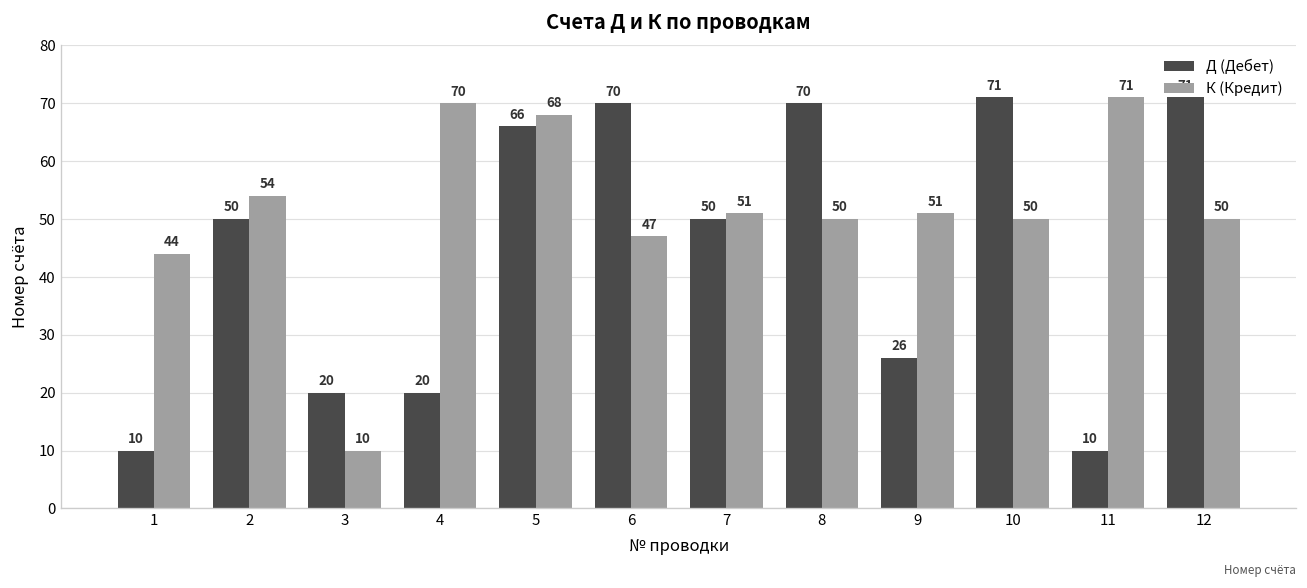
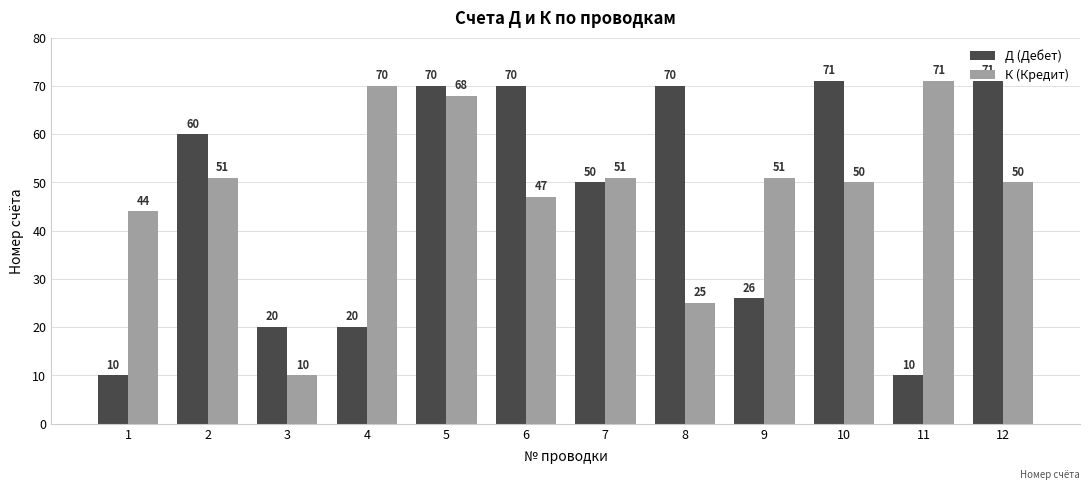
  {
    "Д (Дебет)": {
      "1": 10,
-     "2": 50,
+     "2": 60,
      "3": 20,
      "4": 20,
-     "5": 66,
+     "5": 70,
      "6": 70,
      "7": 50,
      "8": 70,
      "9": 26,
      "10": 71,
      "11": 10,
      "12": 71
    },
    "К (Кредит)": {
      "1": 44,
-     "2": 54,
+     "2": 51,
      "3": 10,
      "4": 70,
      "5": 68,
      "6": 47,
      "7": 51,
-     "8": 50,
+     "8": 25,
      "9": 51,
      "10": 50,
      "11": 71,
      "12": 50
    }
  }
